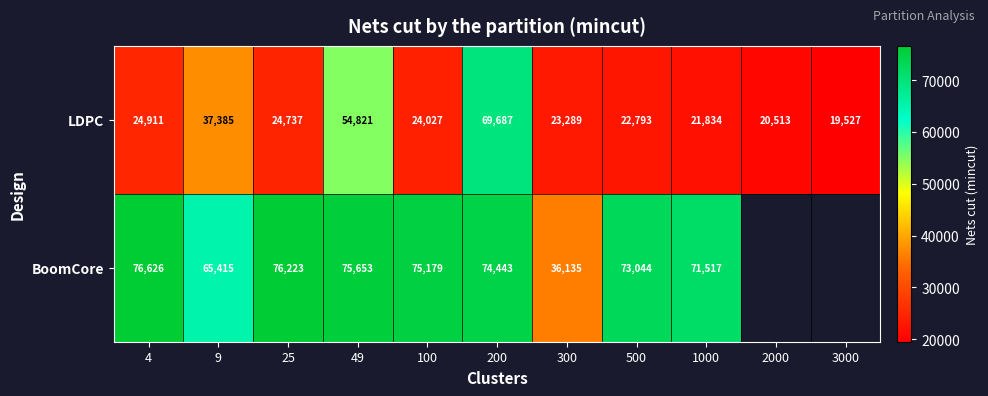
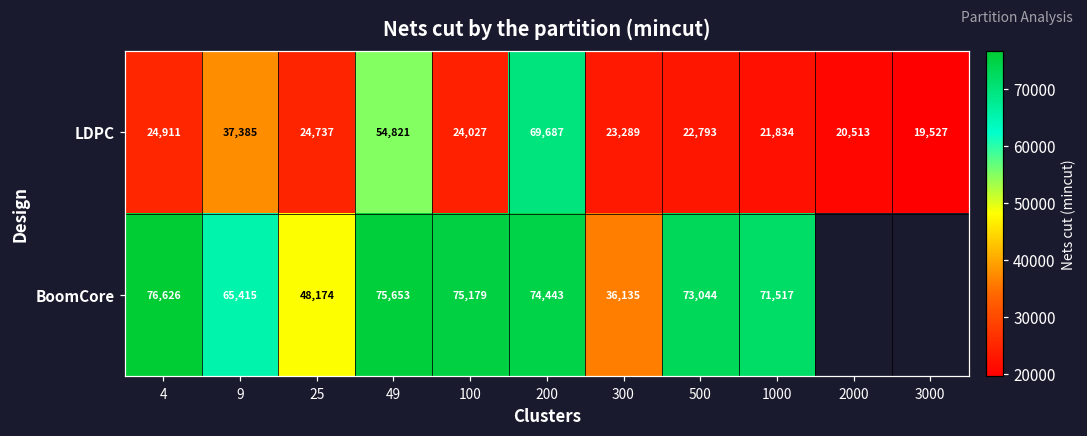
  {
    "LDPC": {
      "4": "24,911",
      "9": "37,385",
      "25": "24,737",
      "49": "54,821",
      "100": "24,027",
      "200": "69,687",
      "300": "23,289",
      "500": "22,793",
      "1000": "21,834",
      "2000": "20,513",
      "3000": "19,527"
    },
    "BoomCore": {
      "4": "76,626",
      "9": "65,415",
-     "25": "76,223",
+     "25": "48,174",
      "49": "75,653",
      "100": "75,179",
      "200": "74,443",
      "300": "36,135",
      "500": "73,044",
      "1000": "71,517"
    }
  }
